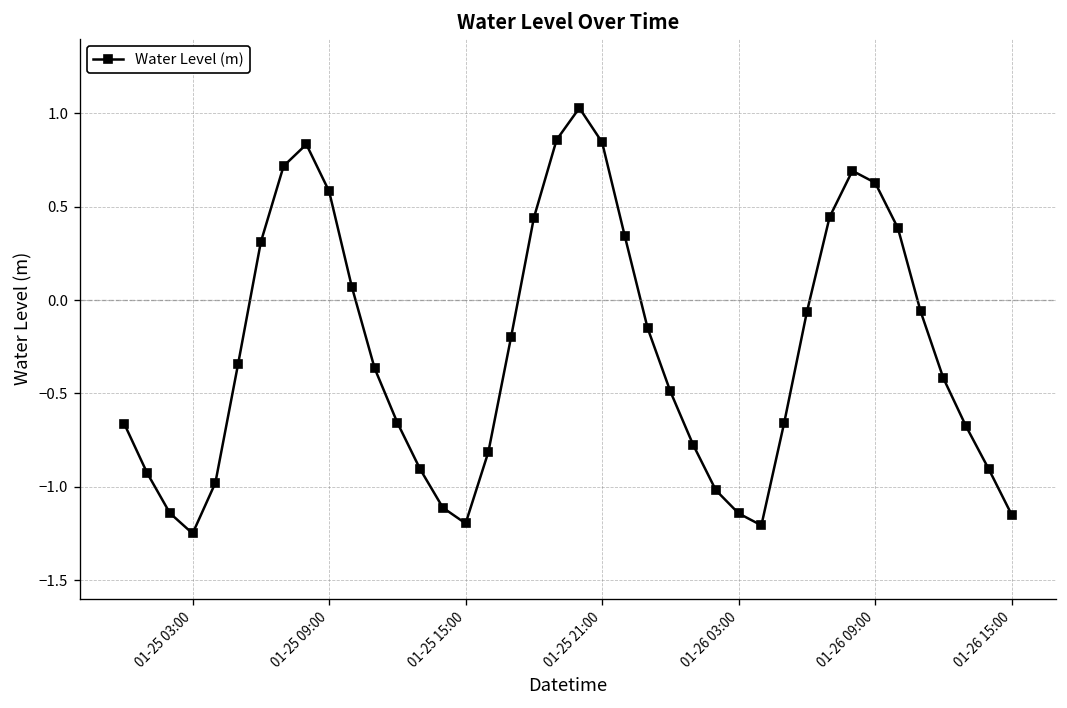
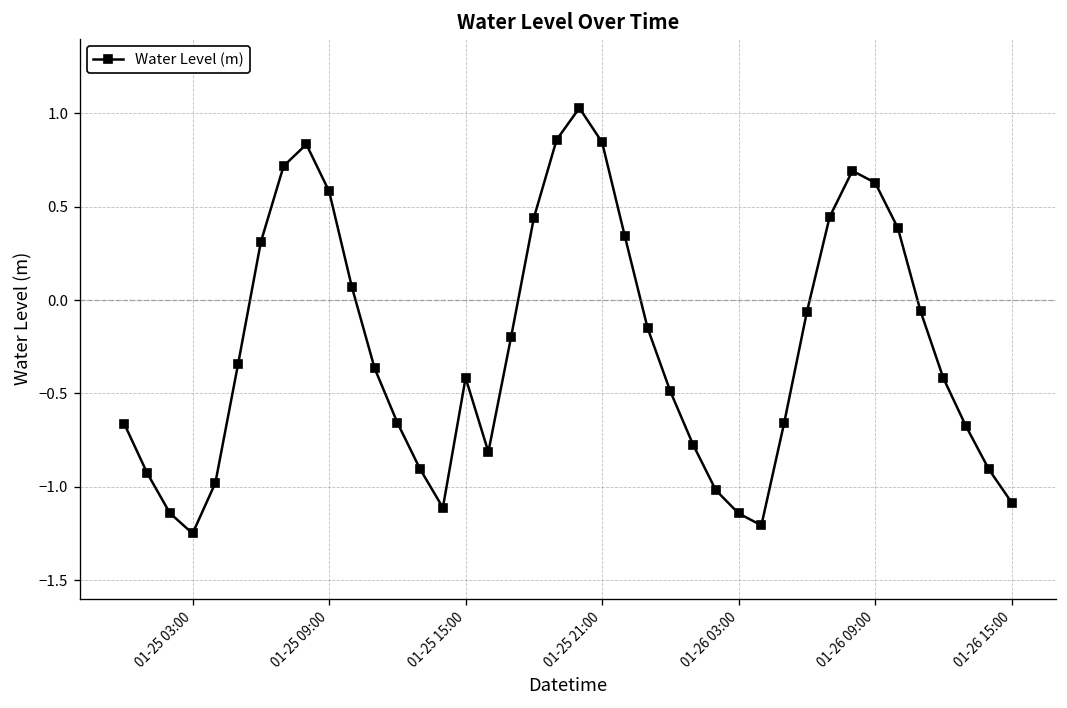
  {
    "01-25 03:00": -1.25,
    "01-25 09:00": 0.58,
-   "01-25 15:00": -1.20,
+   "01-25 15:00": -0.42,
    "01-25 21:00": 0.85,
    "01-26 03:00": -1.14,
    "01-26 09:00": 0.63,
-   "01-26 15:00": -1.15
+   "01-26 15:00": -1.08
  }
